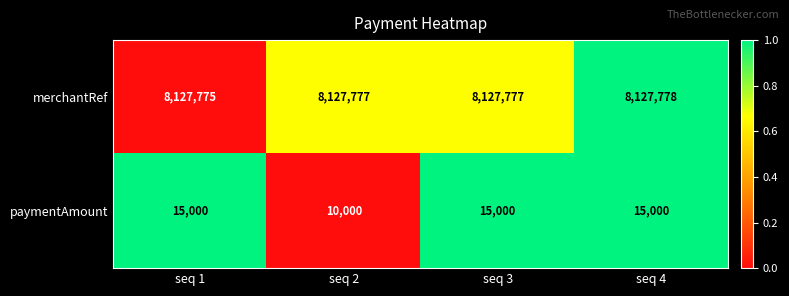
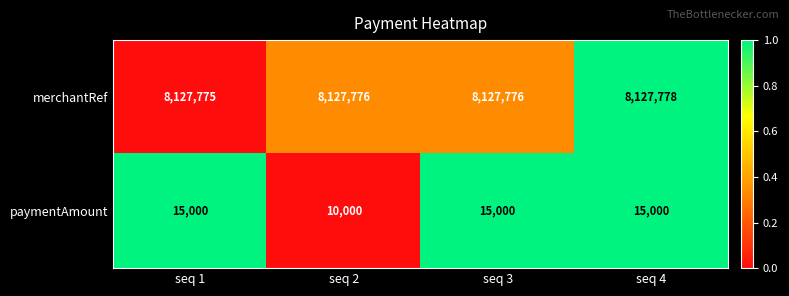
  {
    "merchantRef": {
      "seq 1": "8,127,775",
-     "seq 2": "8,127,777",
-     "seq 3": "8,127,777",
+     "seq 2": "8,127,776",
+     "seq 3": "8,127,776",
      "seq 4": "8,127,778"
    },
    "paymentAmount": {
      "seq 1": "15,000",
      "seq 2": "10,000",
      "seq 3": "15,000",
      "seq 4": "15,000"
    }
  }
